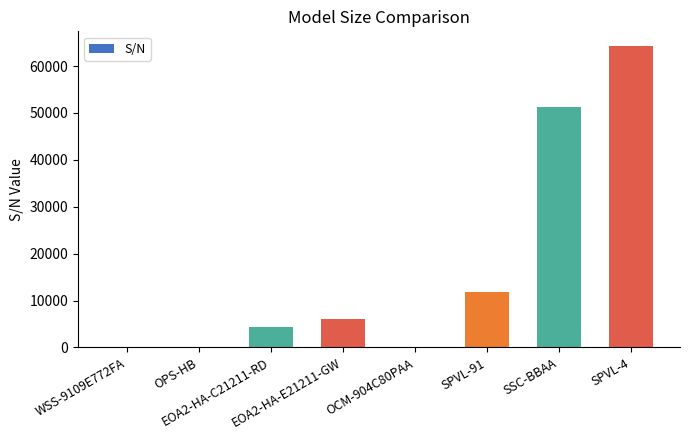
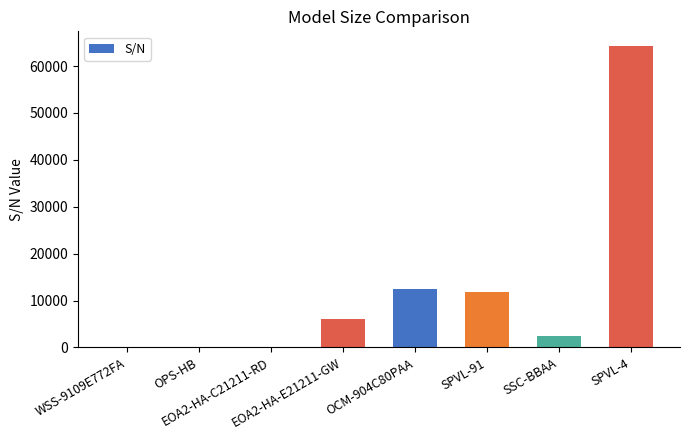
  {
-   "EOA2-HA-C21211-RD": 4000,
+   "EOA2-HA-C21211-RD": 0,
    "EOA2-HA-E21211-GW": 6000,
-   "OCM-904C80PAA": 0,
+   "OCM-904C80PAA": 12000,
    "SPVL-91": 12000,
-   "SSC-BBAA": 51000,
+   "SSC-BBAA": 2000,
    "SPVL-4": 64000
  }
